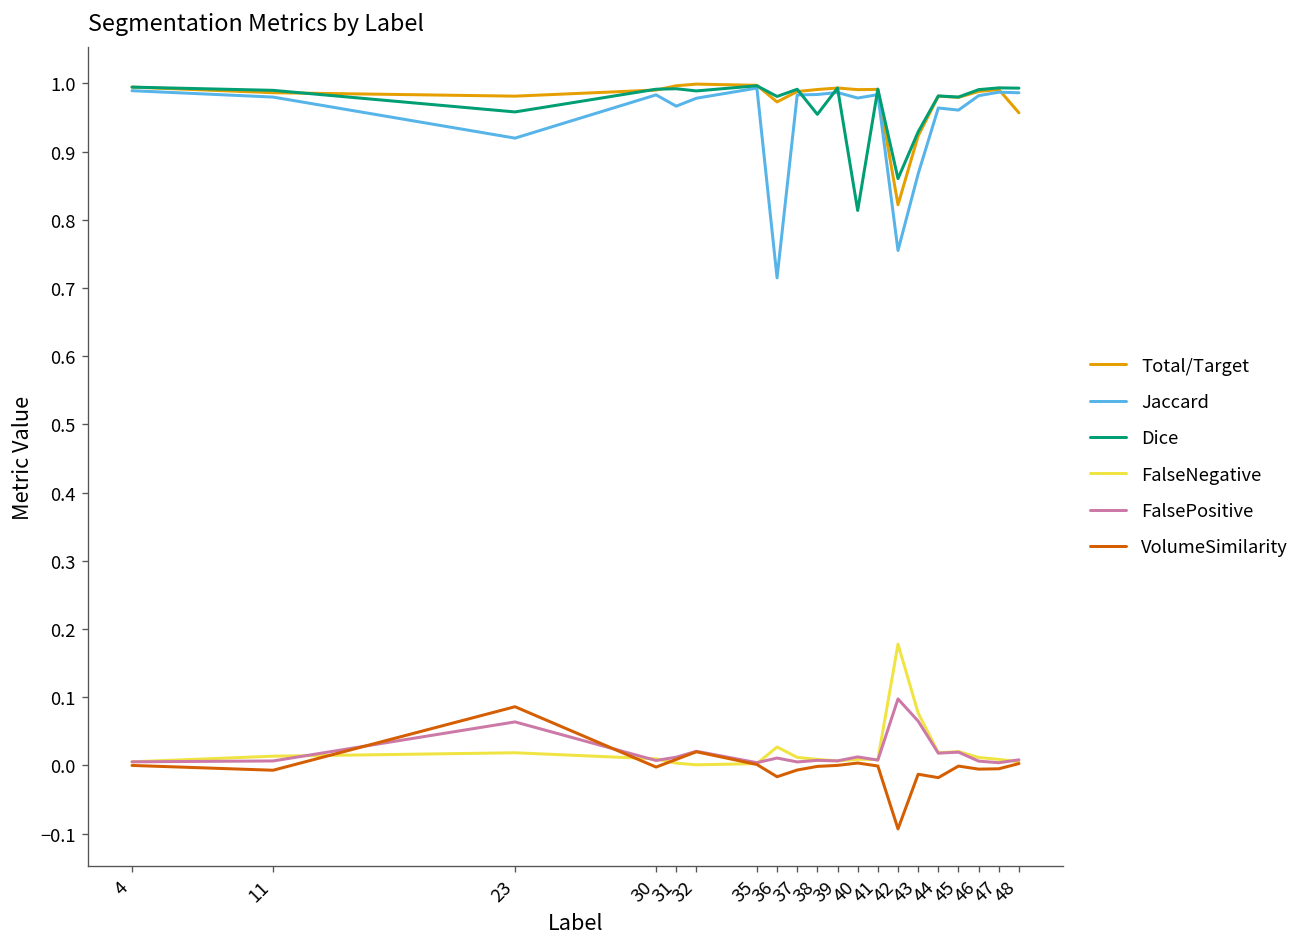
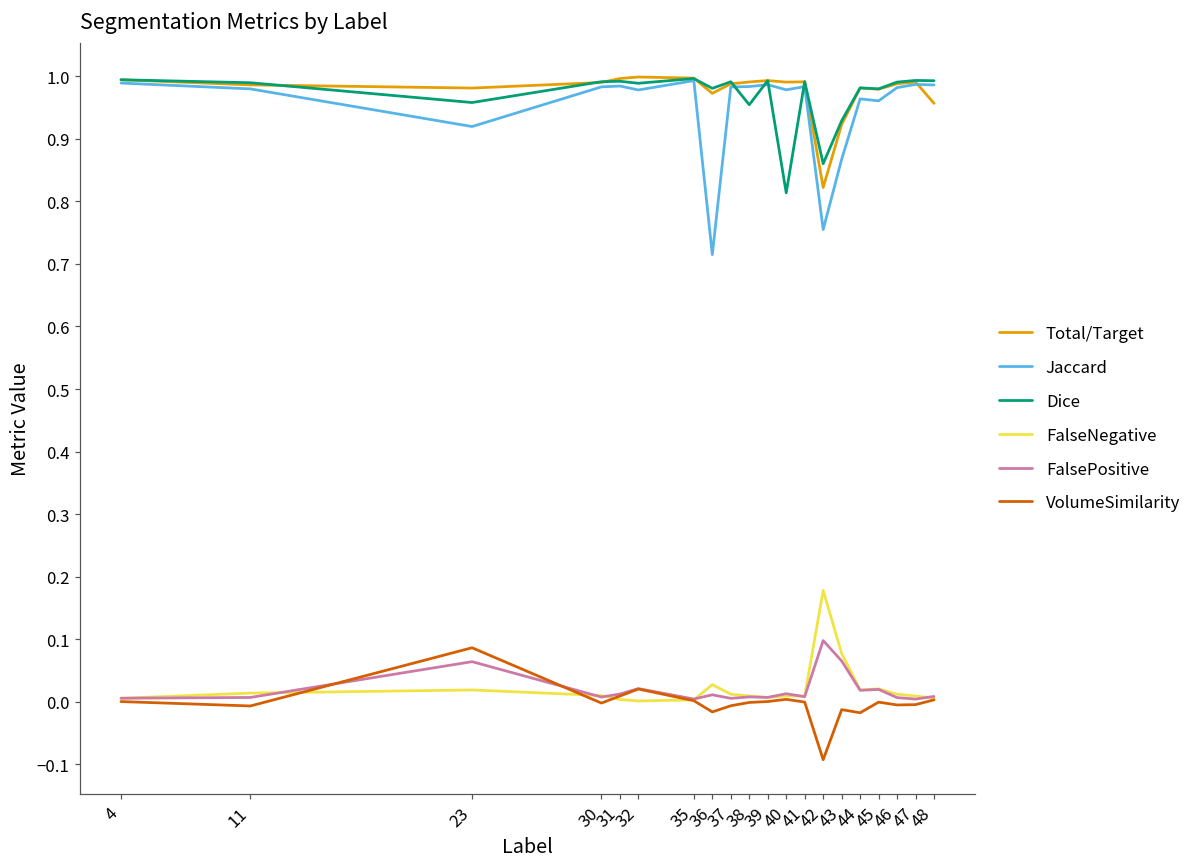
  {
    "Total/Target": {
      "23": 0.98,
      "32": 1.00,
      "36": 0.97,
      "38": 0.99,
      "40": 0.99,
      "42": 0.82,
      "43": 0.92,
      "48": 0.96
    },
    "Jaccard": {
      "4": 0.99,
      "11": 0.98,
      "23": 0.92,
      "30": 0.98,
-     "31": 0.97,
+     "31": 0.98,
      "32": 0.98,
      "36": 0.71,
      "37": 0.98,
      "38": 0.98,
      "39": 0.99,
      "40": 0.98,
      "41": 0.98,
      "42": 0.76,
      "43": 0.87,
      "44": 0.96,
      "45": 0.96,
      "46": 0.98,
      "48": 0.99
    },
    "Dice": {
      "23": 0.96,
      "32": 0.99,
      "36": 0.98,
      "38": 0.95,
      "40": 0.81,
      "42": 0.86,
      "43": 0.93,
      "48": 0.99
    },
    "FalseNegative": {
      "11": 0.01,
      "23": 0.02,
      "31": 0.00,
      "32": 0.00,
      "36": 0.03,
      "37": 0.01,
      "42": 0.18,
      "43": 0.08,
      "46": 0.01,
      "47": 0.01
    },
    "FalsePositive": {
      "11": 0.01,
      "23": 0.06,
      "36": 0.01,
      "37": 0.01,
      "42": 0.10,
      "43": 0.06,
      "46": 0.01,
      "47": 0.00
    },
    "VolumeSimilarity": {
      "4": 0.00,
      "11": -0.01,
      "23": 0.09,
      "30": 0.00,
      "36": -0.02,
      "37": -0.01,
      "38": 0.00,
      "39": 0.00,
      "40": 0.00,
      "41": 0.00,
      "42": -0.09,
      "43": -0.01,
      "44": -0.02,
      "45": 0.00,
      "46": -0.01,
      "47": 0.00
    }
  }
